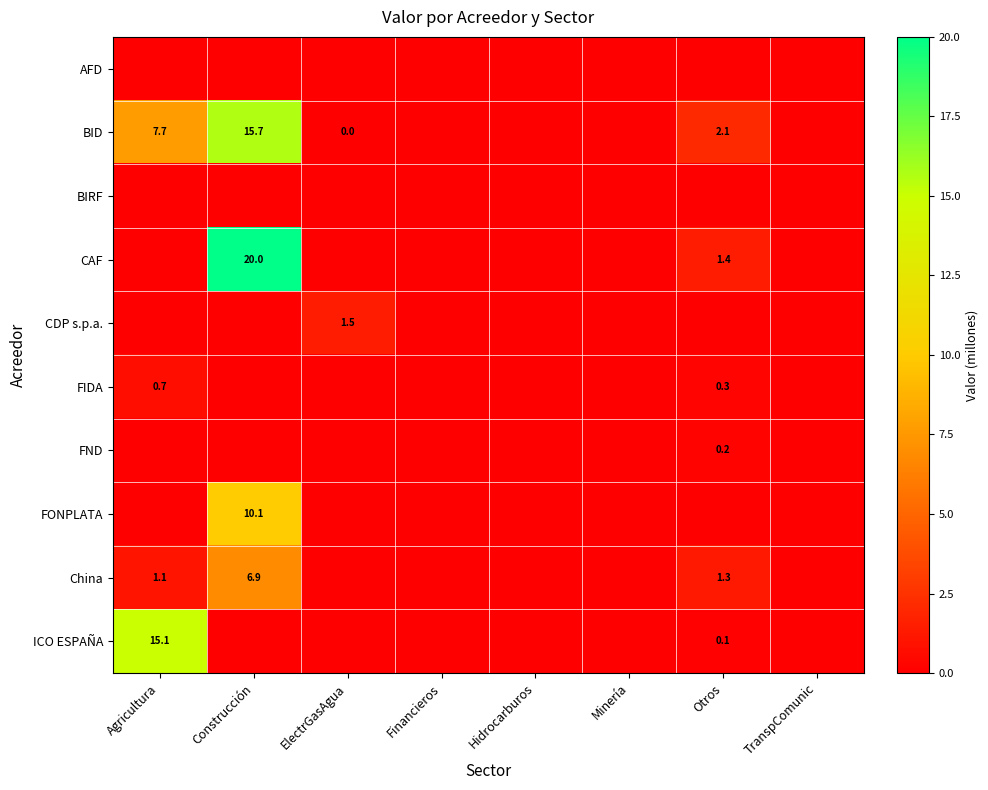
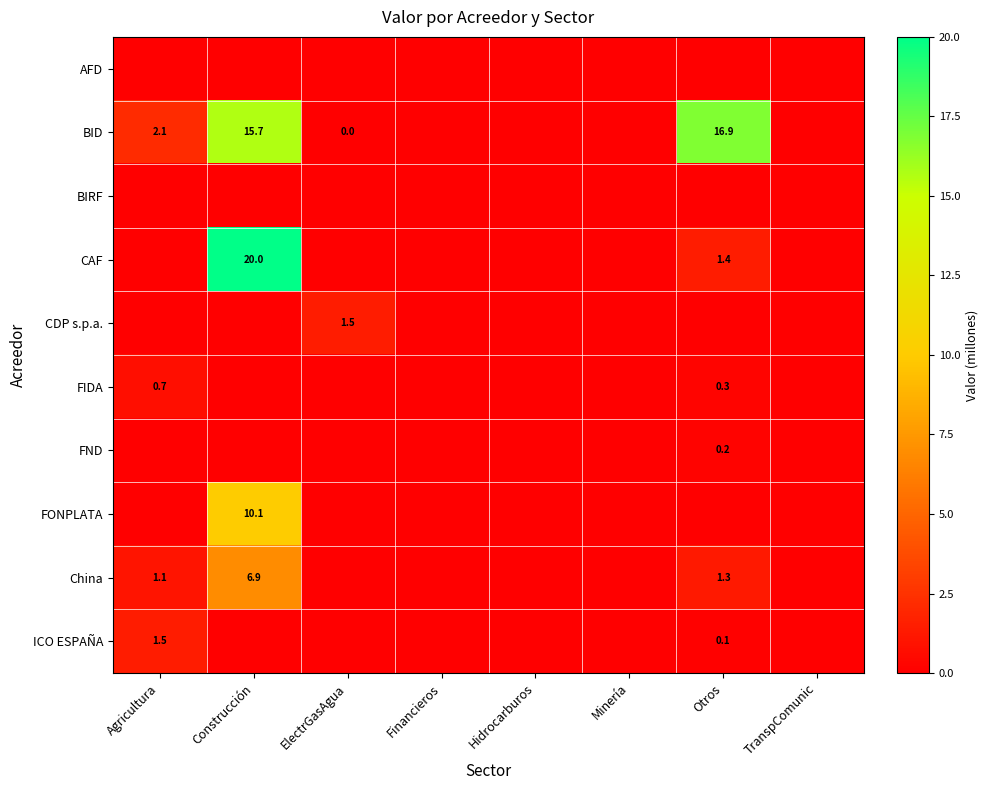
  {
    "BID": {
-     "Agricultura": 7.7,
+     "Agricultura": 2.1,
      "Construcción": 15.7,
      "ElectrGasAgua": 0.0,
-     "Otros": 2.1
+     "Otros": 16.9
    },
    "CAF": {
      "Construcción": 20.0,
      "Otros": 1.4
    },
    "CDP s.p.a.": {
      "ElectrGasAgua": 1.5
    },
    "FIDA": {
      "Agricultura": 0.7,
      "Otros": 0.3
    },
    "FND": {
      "Otros": 0.2
    },
    "FONPLATA": {
      "Construcción": 10.1
    },
    "China": {
      "Agricultura": 1.1,
      "Construcción": 6.9,
      "Otros": 1.3
    },
    "ICO ESPAÑA": {
-     "Agricultura": 15.1,
+     "Agricultura": 1.5,
      "Otros": 0.1
    }
  }
